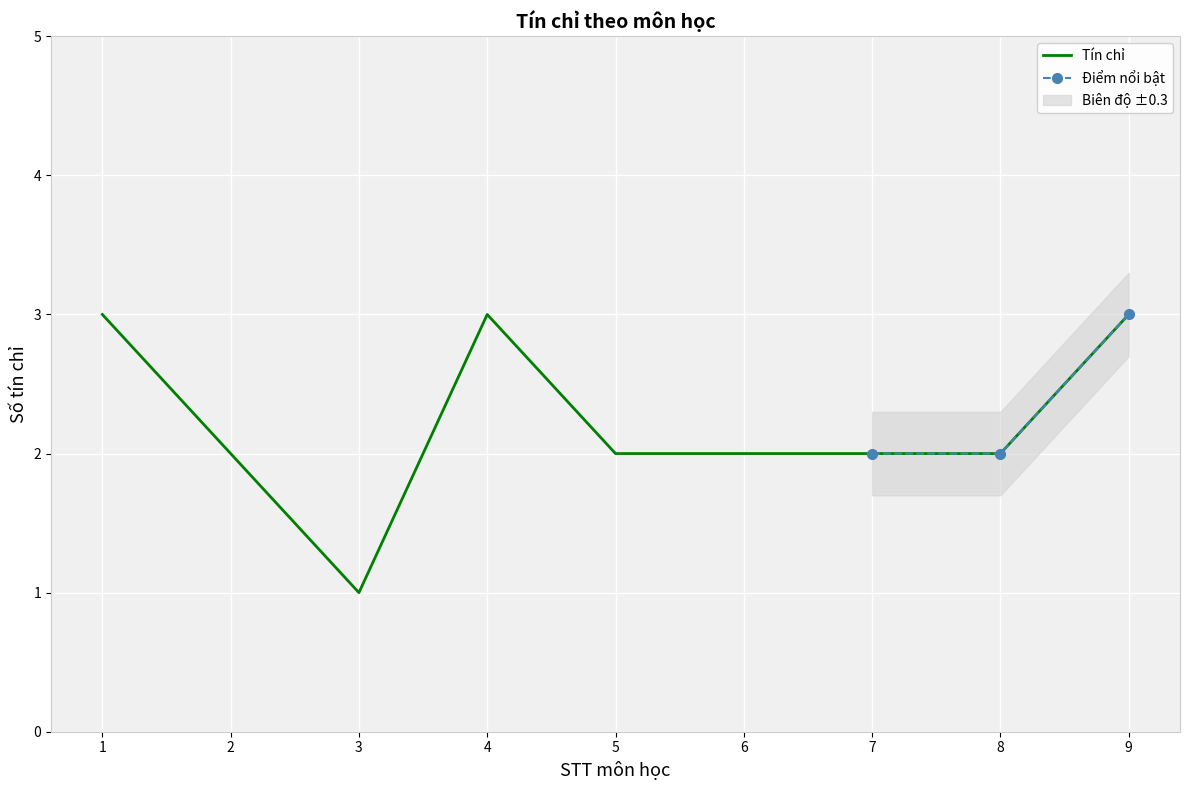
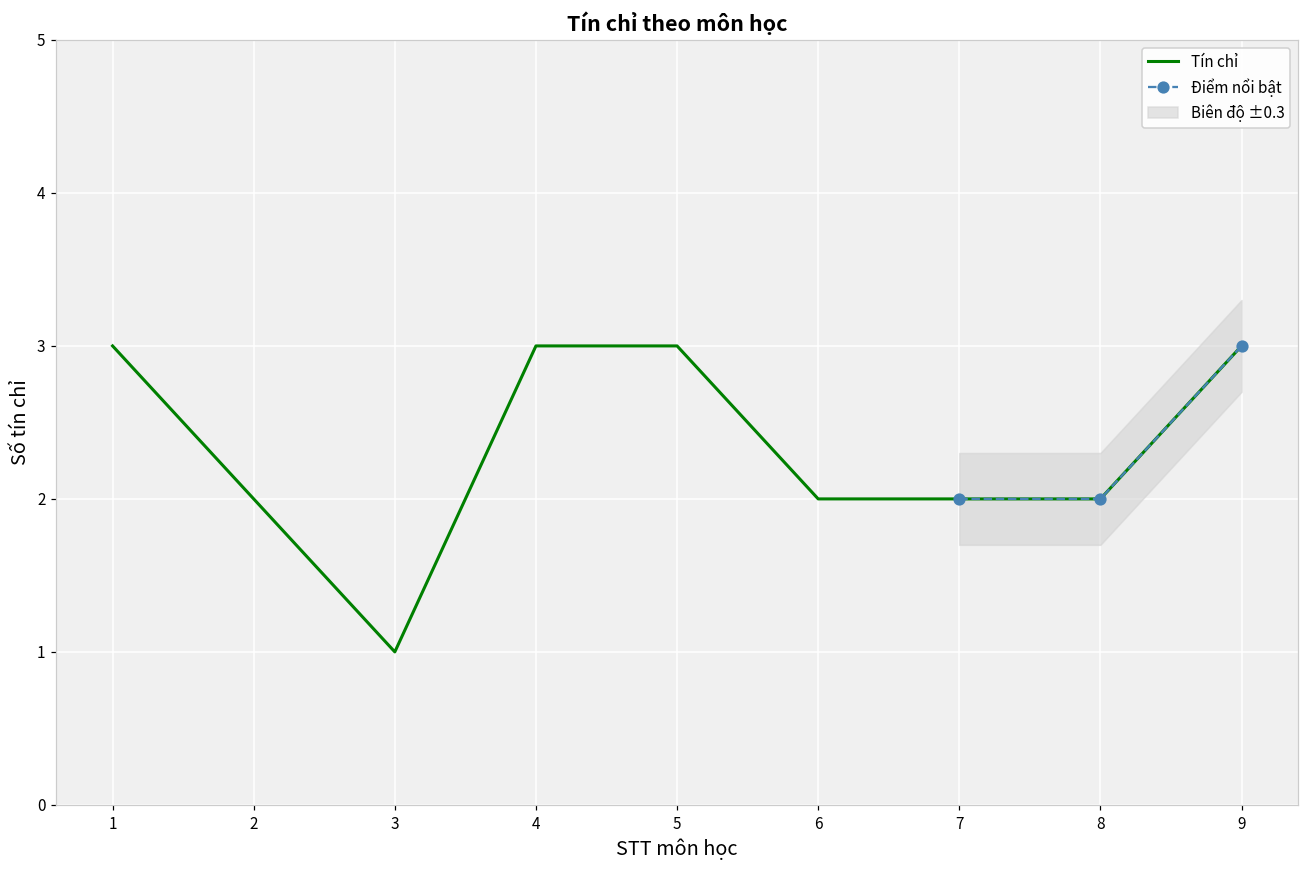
  {
    "Tín chỉ": {
      "1": 3,
      "2": 2,
      "3": 1,
      "4": 3,
-     "5": 2,
+     "5": 3,
      "6": 2
    }
  }
